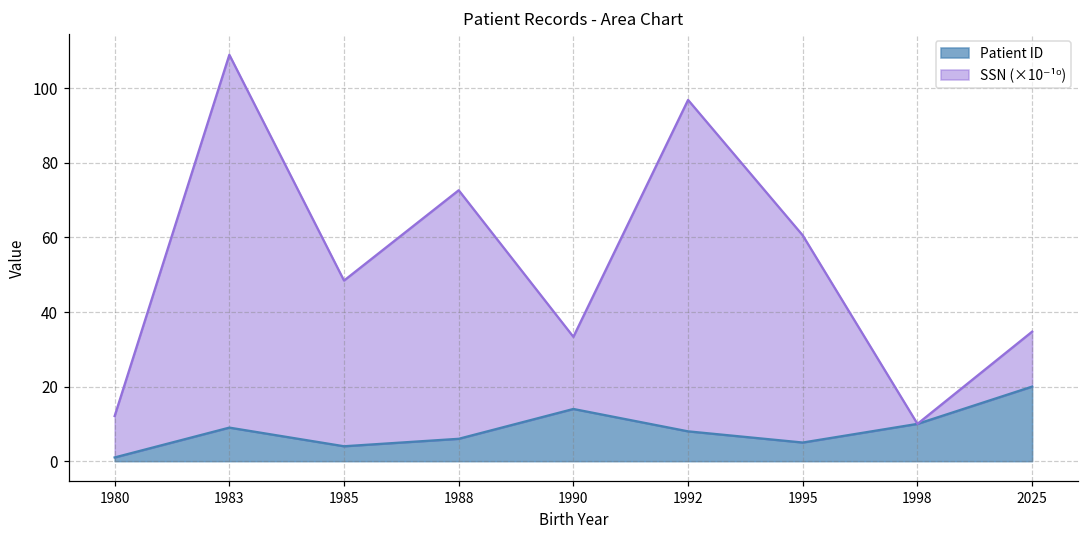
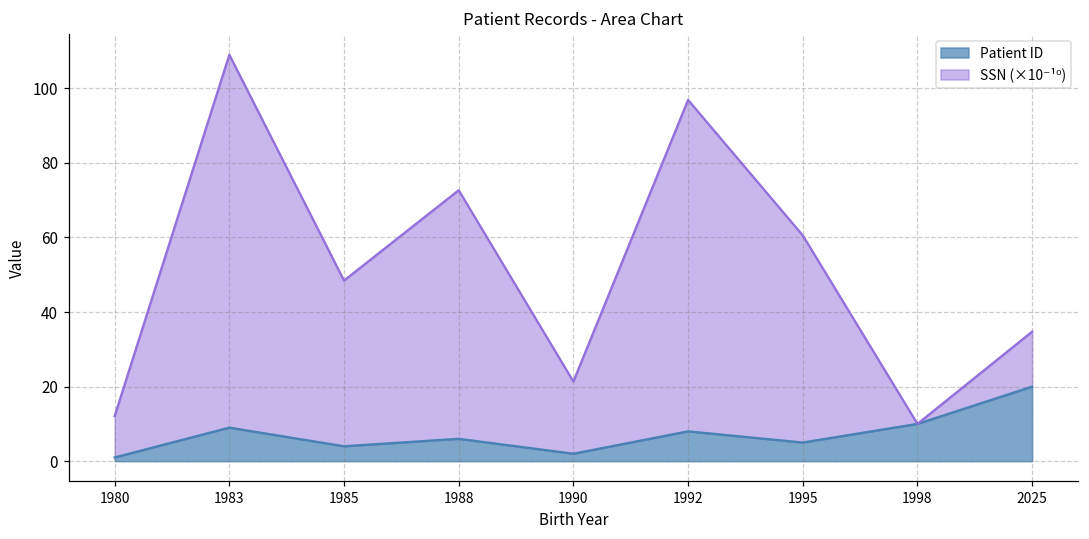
  {
    "Patient ID": {
      "1980": 1,
      "1983": 9,
      "1985": 4,
      "1988": 6,
-     "1990": 14,
+     "1990": 2,
      "1992": 8,
      "1995": 5,
      "2025": 20
    },
    "SSN (×10⁻¹⁰)": {
      "1980": 11,
      "1983": 100,
      "1985": 44,
      "1988": 67,
      "1990": 19,
      "1992": 89,
      "1995": 56,
      "2025": 15
    }
  }
